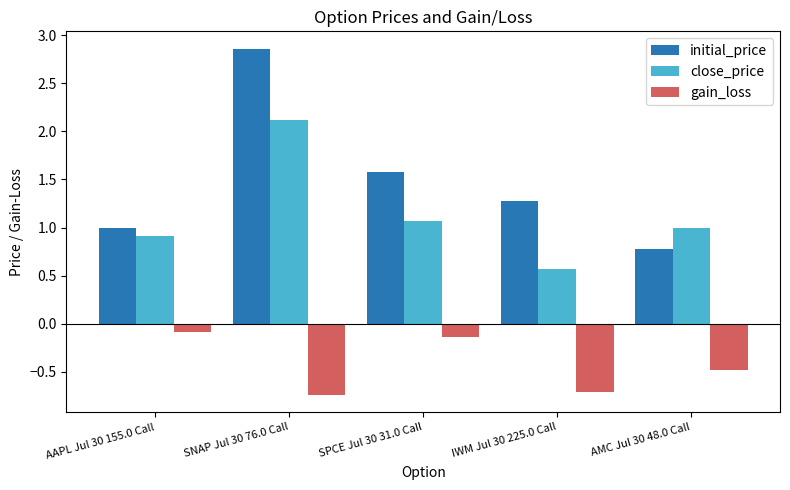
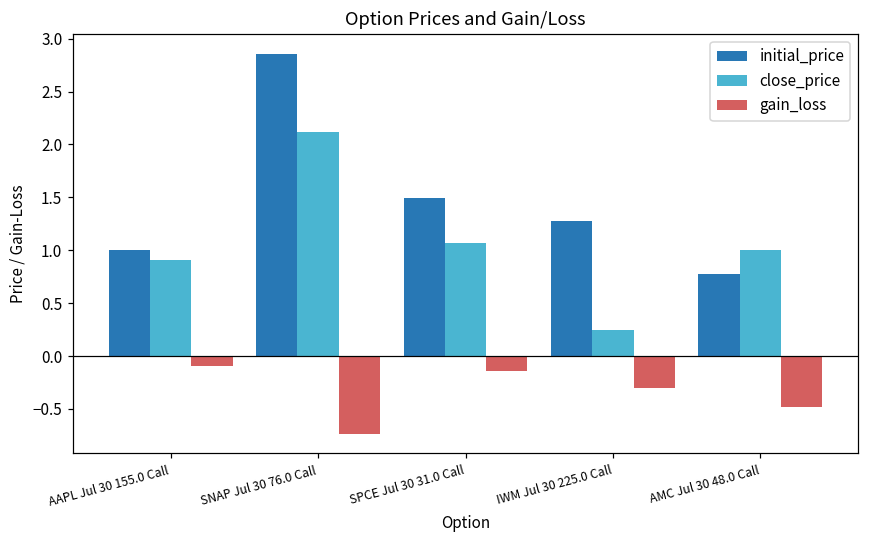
  {
    "initial_price": {
      "AAPL Jul 30 155.0 Call": 1.0,
      "SNAP Jul 30 76.0 Call": 2.9,
-     "SPCE Jul 30 31.0 Call": 1.6,
+     "SPCE Jul 30 31.0 Call": 1.5,
      "IWM Jul 30 225.0 Call": 1.3,
      "AMC Jul 30 48.0 Call": 0.8
    },
    "close_price": {
      "AAPL Jul 30 155.0 Call": 0.9,
      "SNAP Jul 30 76.0 Call": 2.1,
      "SPCE Jul 30 31.0 Call": 1.1,
-     "IWM Jul 30 225.0 Call": 0.6,
+     "IWM Jul 30 225.0 Call": 0.3,
      "AMC Jul 30 48.0 Call": 1.0
    },
    "gain_loss": {
      "AAPL Jul 30 155.0 Call": -0.1,
      "SNAP Jul 30 76.0 Call": -0.7,
      "SPCE Jul 30 31.0 Call": -0.1,
-     "IWM Jul 30 225.0 Call": -0.7,
+     "IWM Jul 30 225.0 Call": -0.3,
      "AMC Jul 30 48.0 Call": -0.5
    }
  }
